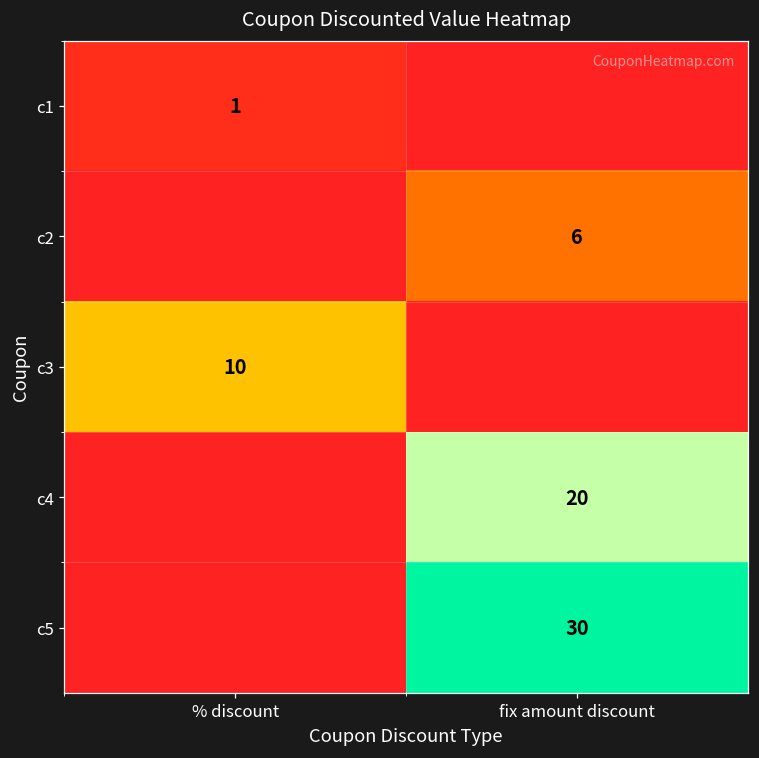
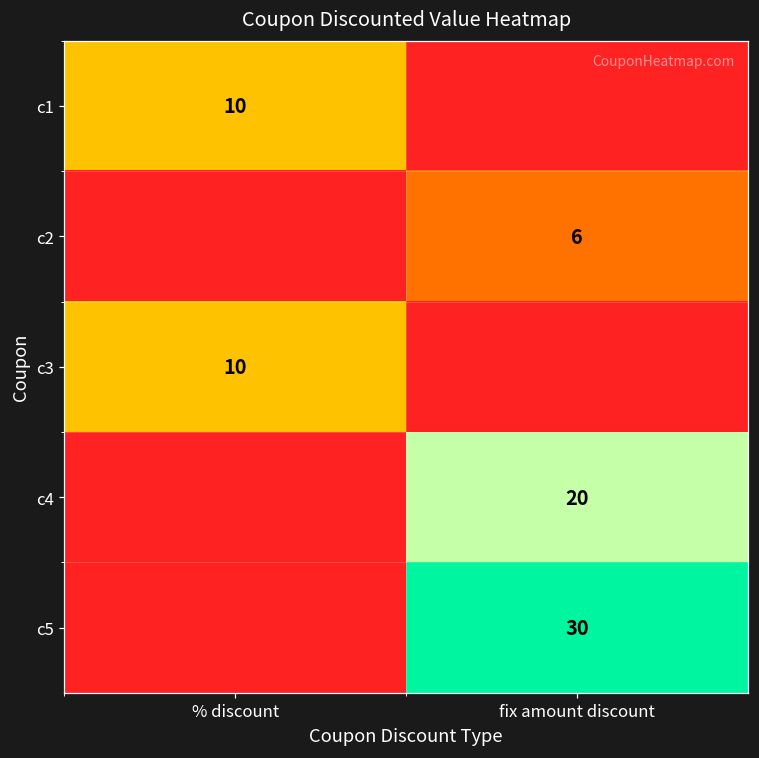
  {
    "c1": {
-     "% discount": 1
+     "% discount": 10
    },
    "c2": {
      "fix amount discount": 6
    },
    "c3": {
      "% discount": 10
    },
    "c4": {
      "fix amount discount": 20
    },
    "c5": {
      "fix amount discount": 30
    }
  }
